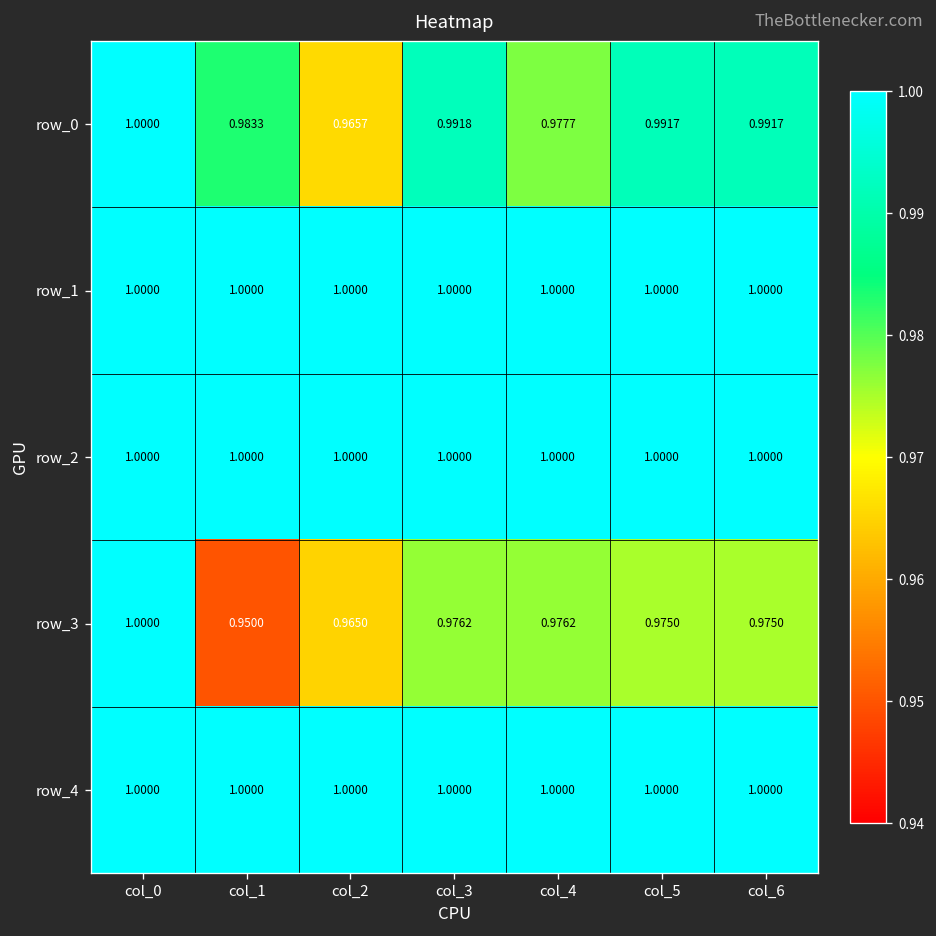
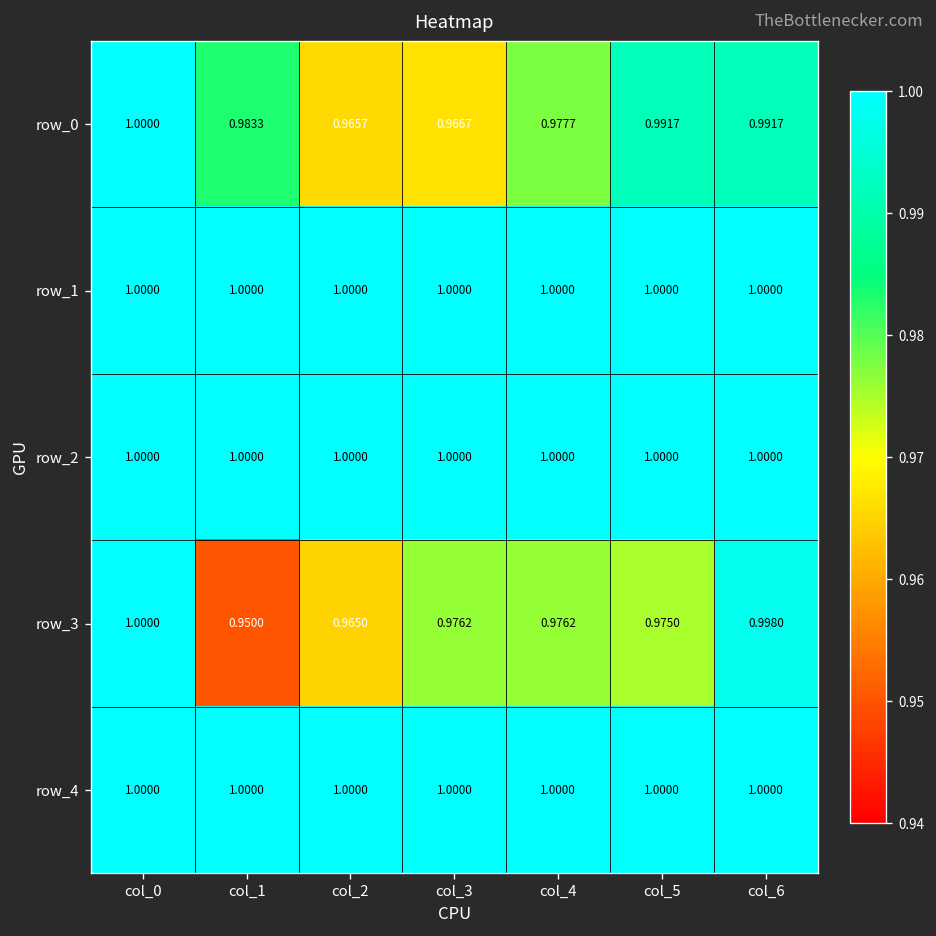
  {
    "row_0": {
      "col_0": 1.0000,
      "col_1": 0.9833,
      "col_2": 0.9657,
-     "col_3": 0.9918,
+     "col_3": 0.9667,
      "col_4": 0.9777,
      "col_5": 0.9917,
      "col_6": 0.9917
    },
    "row_1": {
      "col_0": 1.0000,
      "col_1": 1.0000,
      "col_2": 1.0000,
      "col_3": 1.0000,
      "col_4": 1.0000,
      "col_5": 1.0000,
      "col_6": 1.0000
    },
    "row_2": {
      "col_0": 1.0000,
      "col_1": 1.0000,
      "col_2": 1.0000,
      "col_3": 1.0000,
      "col_4": 1.0000,
      "col_5": 1.0000,
      "col_6": 1.0000
    },
    "row_3": {
      "col_0": 1.0000,
      "col_1": 0.9500,
      "col_2": 0.9650,
      "col_3": 0.9762,
      "col_4": 0.9762,
      "col_5": 0.9750,
-     "col_6": 0.9750
+     "col_6": 0.9980
    },
    "row_4": {
      "col_0": 1.0000,
      "col_1": 1.0000,
      "col_2": 1.0000,
      "col_3": 1.0000,
      "col_4": 1.0000,
      "col_5": 1.0000,
      "col_6": 1.0000
    }
  }
